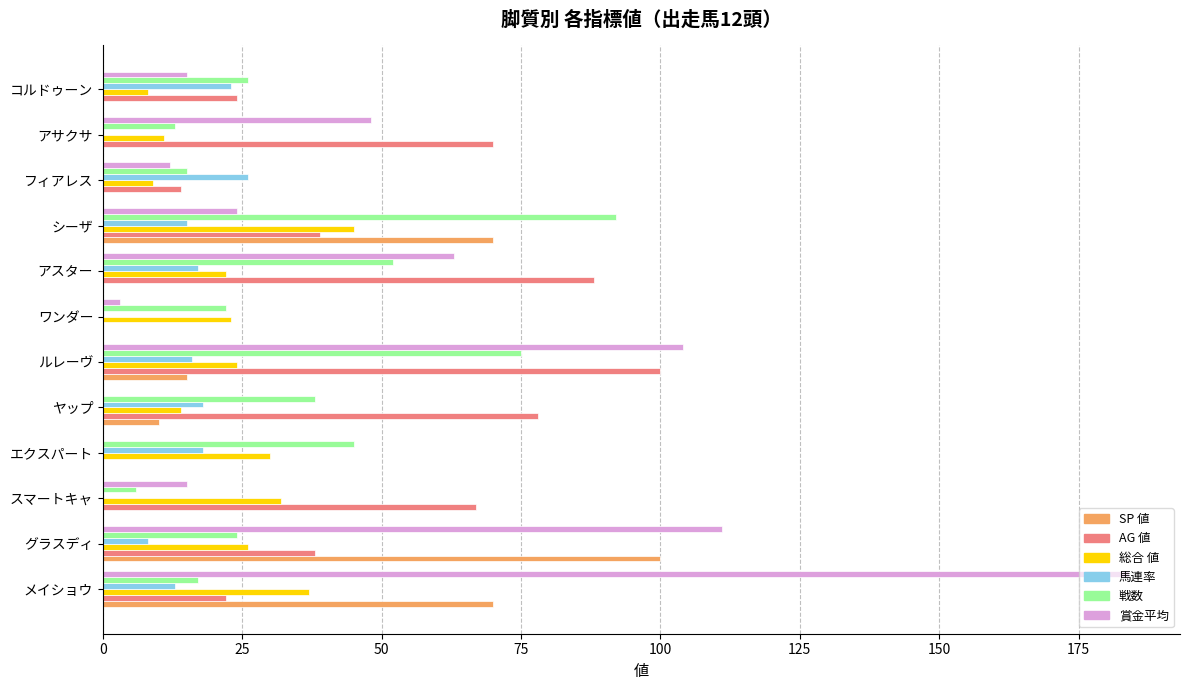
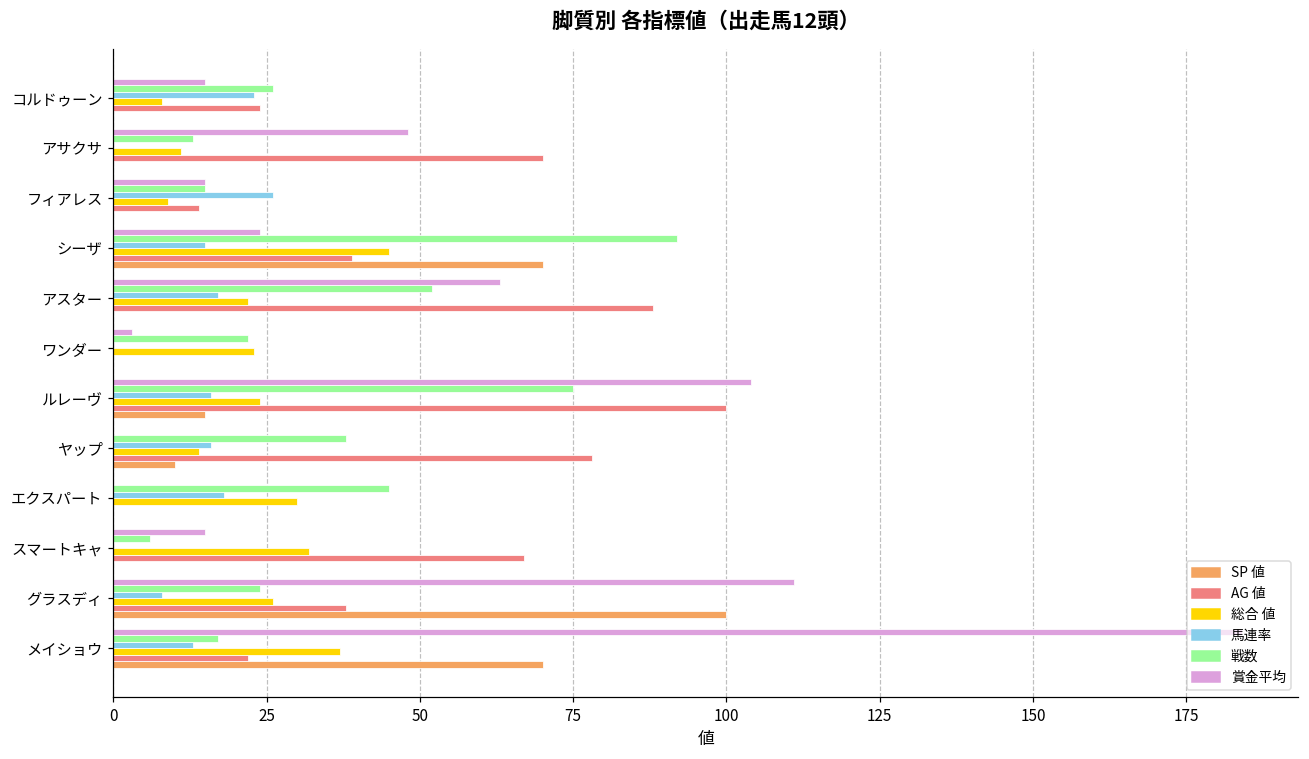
  {
    "総合 値": {
      "コルドゥーン": 8,
      "アサクサ": 11,
      "フィアレス": 9,
      "シーザ": 45,
      "アスター": 22,
      "ワンダー": 23,
      "ルレーヴ": 24,
      "ヤップ": 14,
      "エクスパート": 30,
      "スマートキャ": 32,
      "グラスディ": 26,
      "メイショウ": 37
    },
    "馬連率": {
      "コルドゥーン": 23,
      "アサクサ": 0,
      "フィアレス": 26,
      "シーザ": 15,
      "アスター": 17,
      "ワンダー": 0,
      "ルレーヴ": 16,
-     "ヤップ": 18,
+     "ヤップ": 16,
      "エクスパート": 18,
      "スマートキャ": 0,
      "グラスディ": 8,
      "メイショウ": 13
    },
    "戦数": {
      "コルドゥーン": 26,
      "アサクサ": 13,
      "フィアレス": 15,
      "シーザ": 92,
      "アスター": 52,
      "ワンダー": 22,
      "ルレーヴ": 75,
      "ヤップ": 38,
      "エクスパート": 45,
      "スマートキャ": 6,
      "グラスディ": 24,
      "メイショウ": 17
    },
    "賞金平均": {
      "コルドゥーン": 15,
      "アサクサ": 48,
-     "フィアレス": 12,
+     "フィアレス": 15,
      "シーザ": 24,
      "アスター": 63,
      "ワンダー": 3,
      "ルレーヴ": 104,
      "ヤップ": 0,
      "エクスパート": 0,
      "スマートキャ": 15,
      "グラスディ": 111
    }
  }
